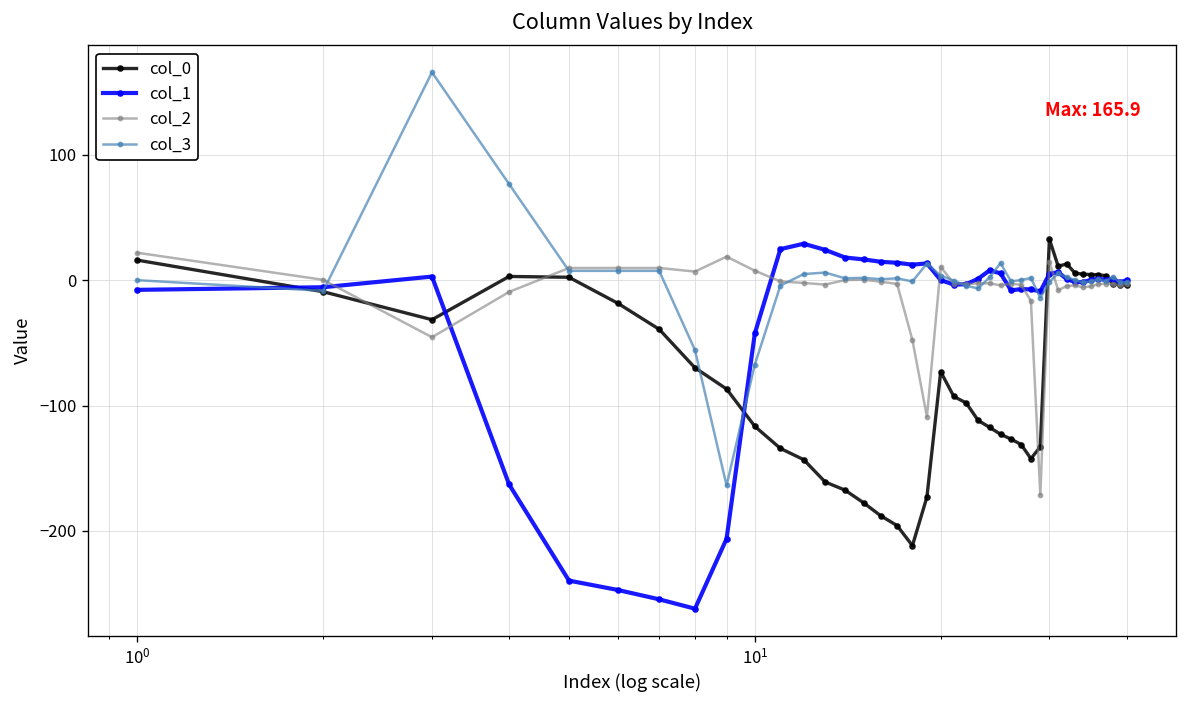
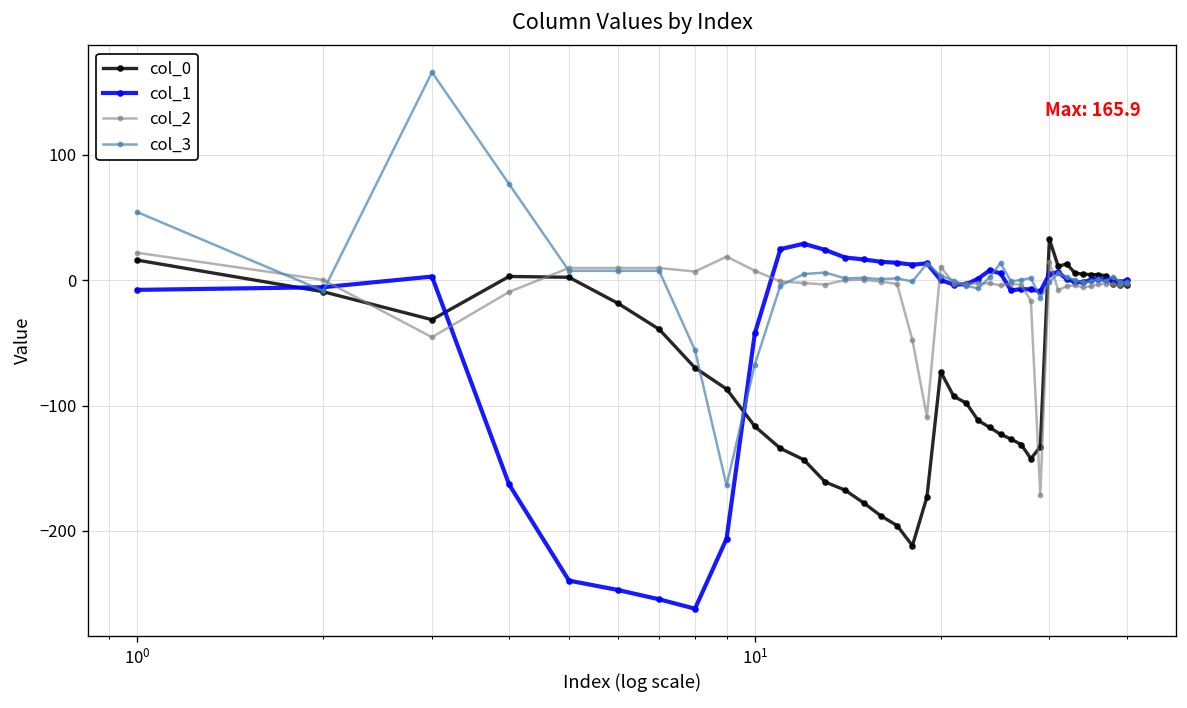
  {
    "col_0": {
      "10^0": 16,
      "10^1": -117
    },
    "col_1": {
      "10^0": -8,
      "10^1": -43
    },
    "col_2": {
      "10^0": 22,
      "10^1": 8
    },
    "col_3": {
-     "10^0": 0,
+     "10^0": 54,
      "10^1": -67
    }
  }
